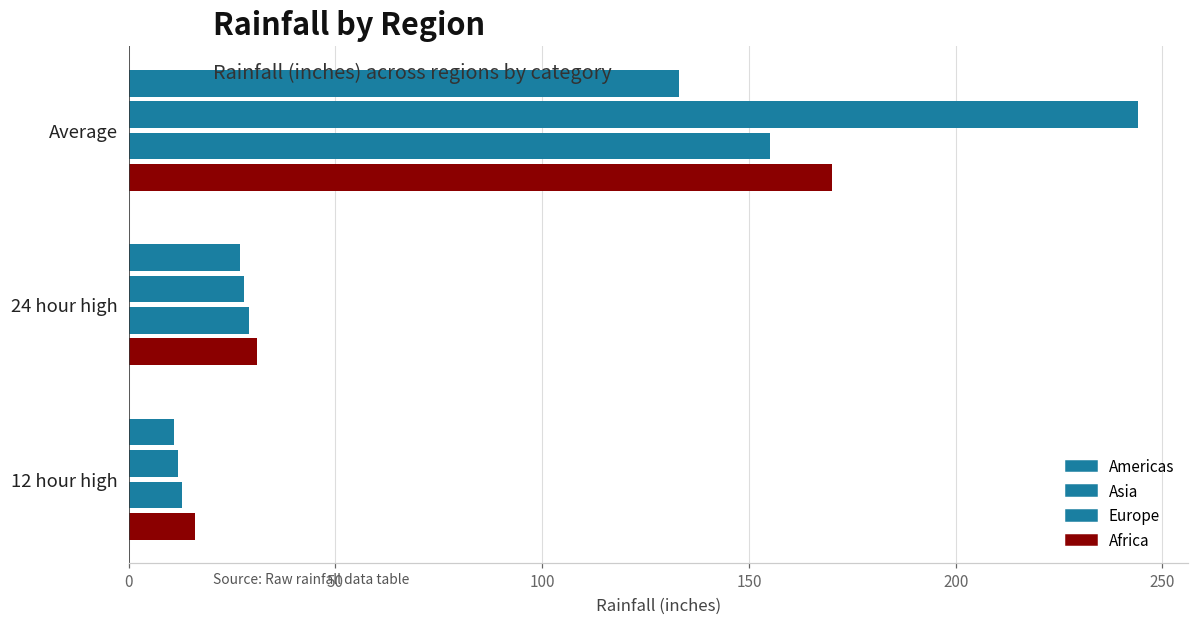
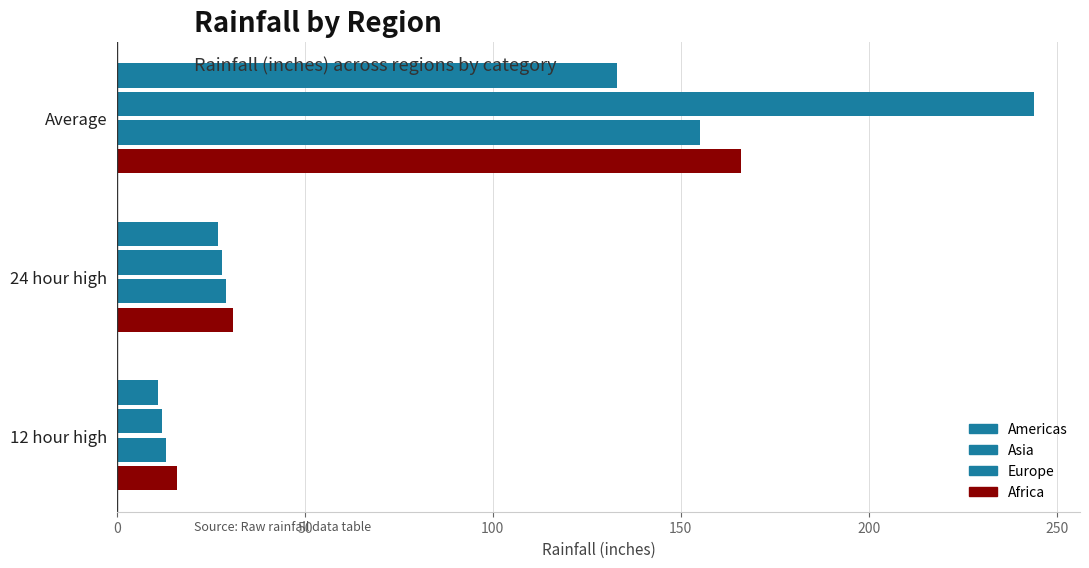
  {
    "Africa": {
-     "Average": 170,
+     "Average": 166,
      "24 hour high": 31,
      "12 hour high": 16
    }
  }
